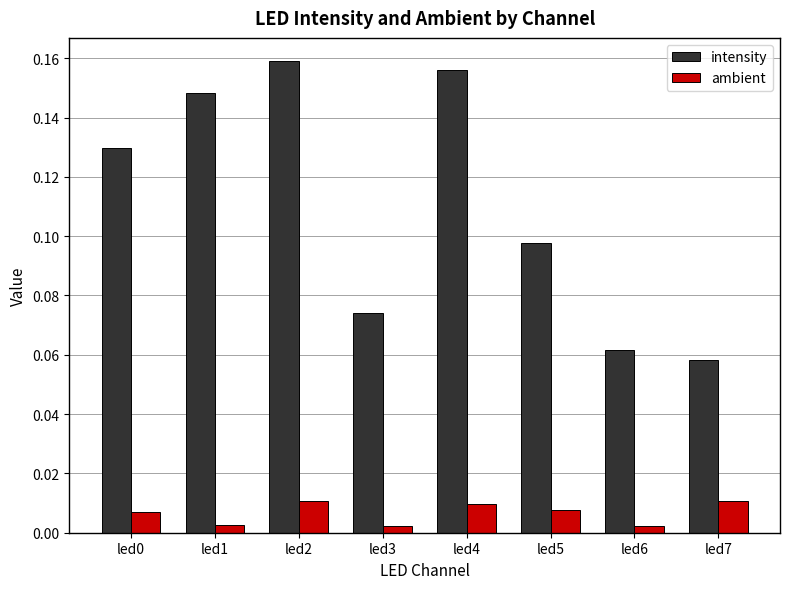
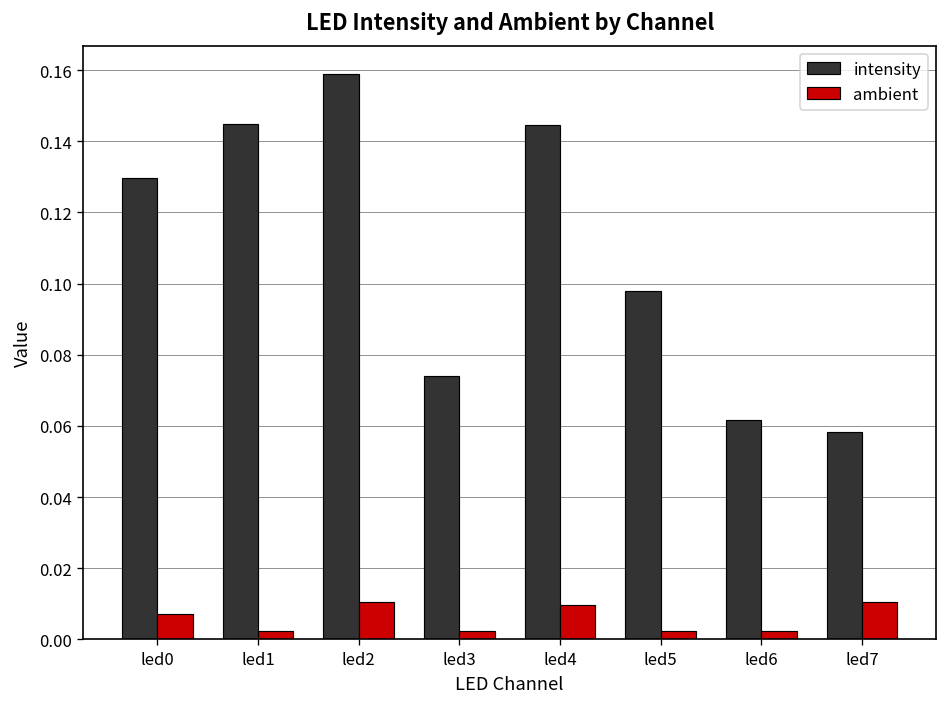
  {
    "intensity": {
      "led0": 0.130,
-     "led1": 0.148,
+     "led1": 0.145,
      "led2": 0.159,
      "led3": 0.074,
-     "led4": 0.156,
+     "led4": 0.144,
      "led5": 0.098,
      "led6": 0.062,
      "led7": 0.058
    },
    "ambient": {
      "led0": 0.007,
      "led1": 0.002,
      "led2": 0.011,
      "led3": 0.002,
      "led4": 0.010,
-     "led5": 0.008,
+     "led5": 0.002,
      "led6": 0.002,
      "led7": 0.011
    }
  }
